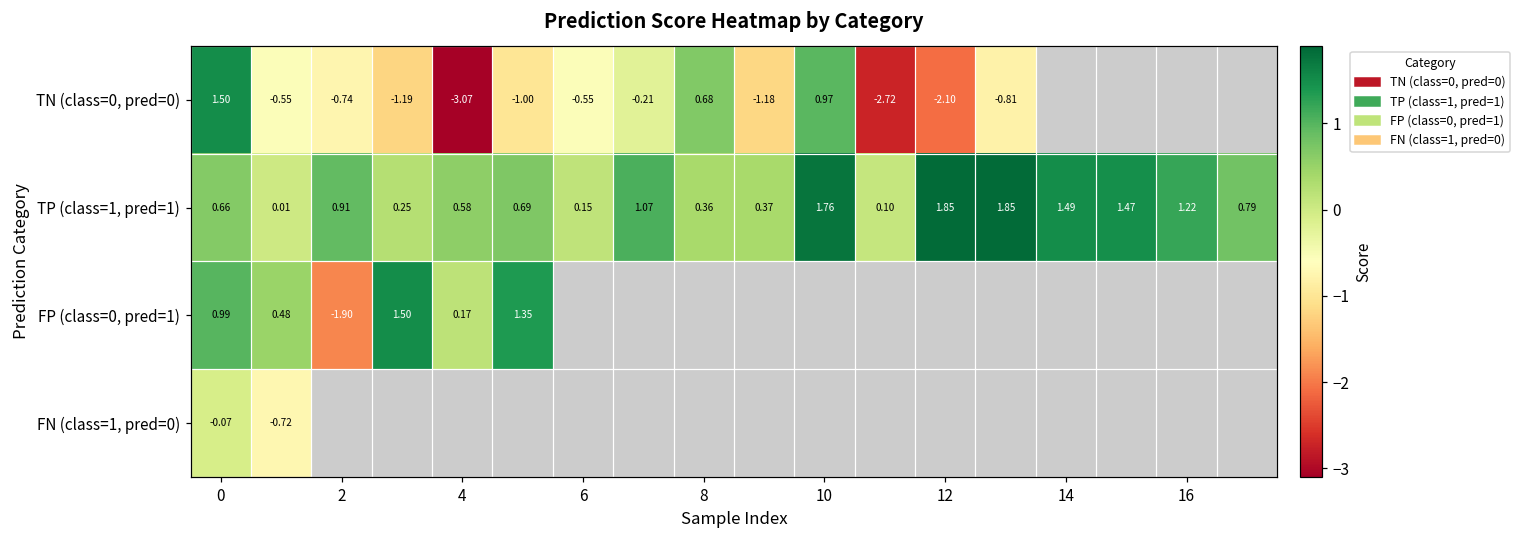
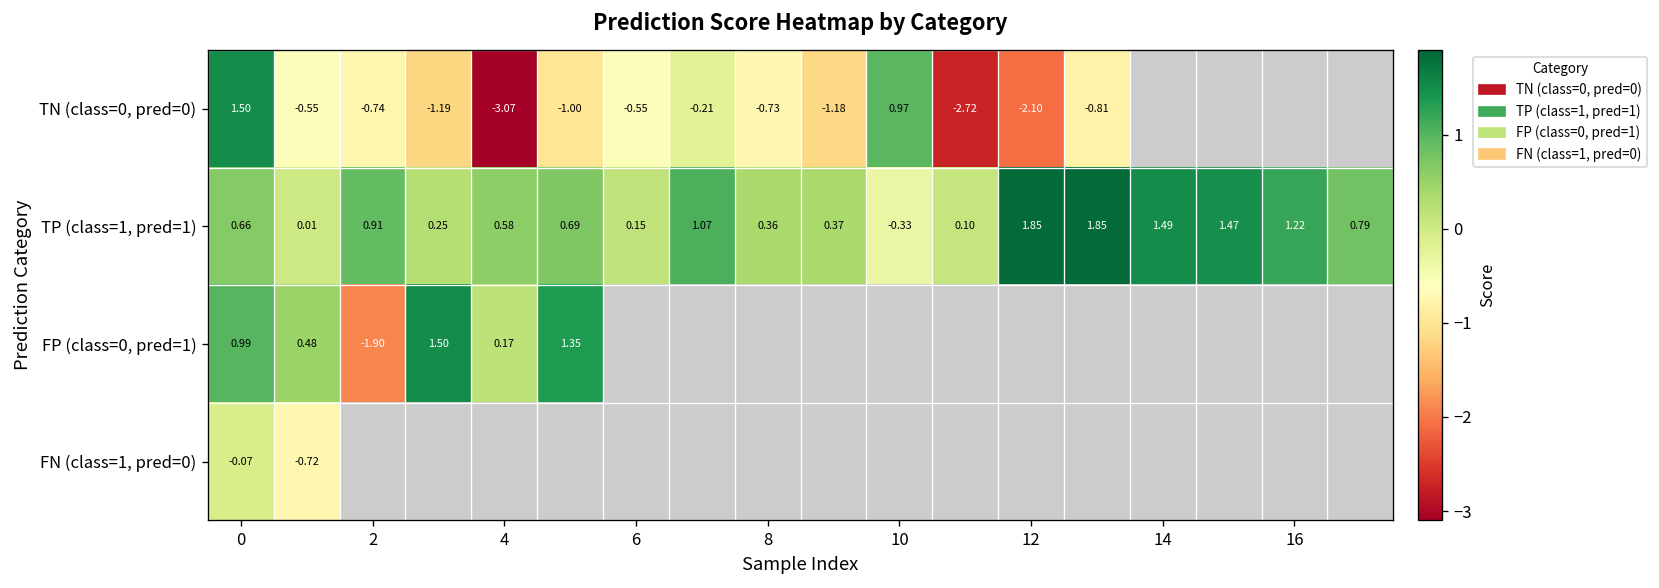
  {
    "TN (class=0, pred=0)": {
      "0": 1.50,
      "2": -0.74,
      "4": -3.07,
      "6": -0.55,
-     "8": 0.68,
+     "8": -0.73,
      "10": 0.97,
      "12": -2.10
    },
    "TP (class=1, pred=1)": {
      "0": 0.66,
      "2": 0.91,
      "4": 0.58,
      "6": 0.15,
      "8": 0.36,
-     "10": 1.76,
+     "10": -0.33,
      "12": 1.85,
      "14": 1.49,
      "16": 1.22
    },
    "FP (class=0, pred=1)": {
      "0": 0.99,
      "2": -1.90,
      "4": 0.17
    },
    "FN (class=1, pred=0)": {
      "0": -0.07
    }
  }
